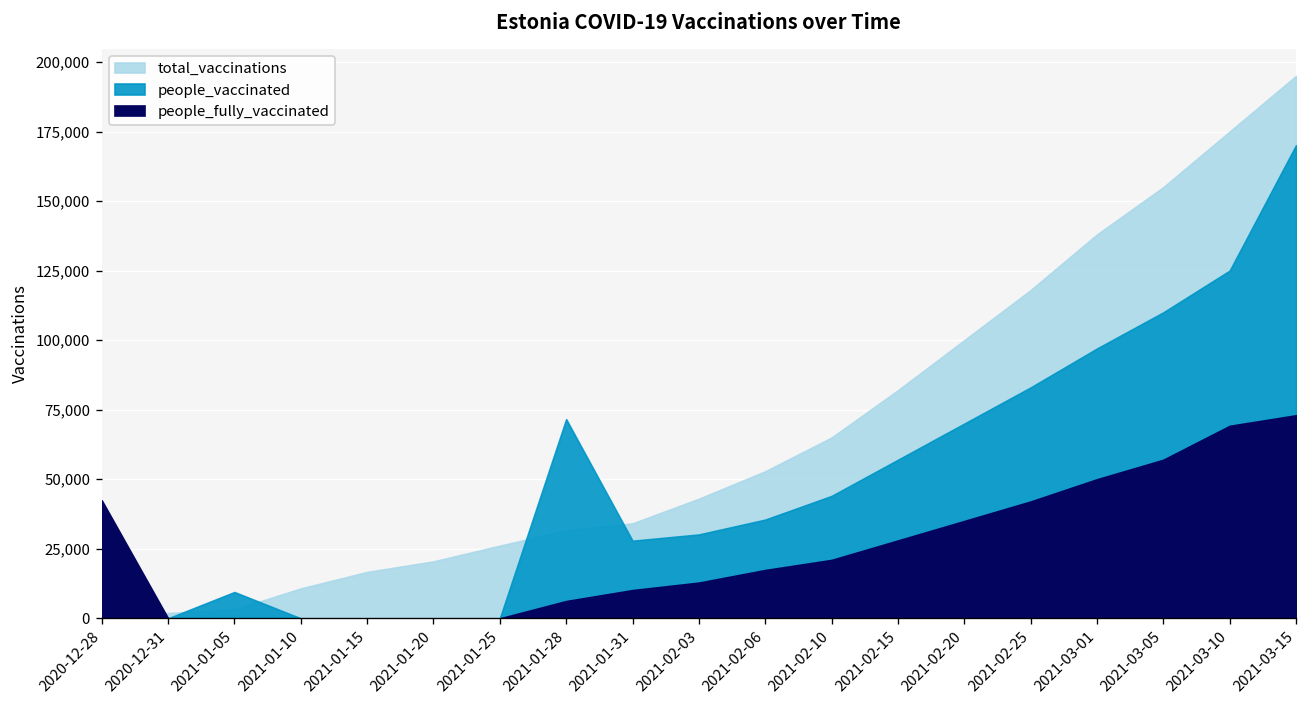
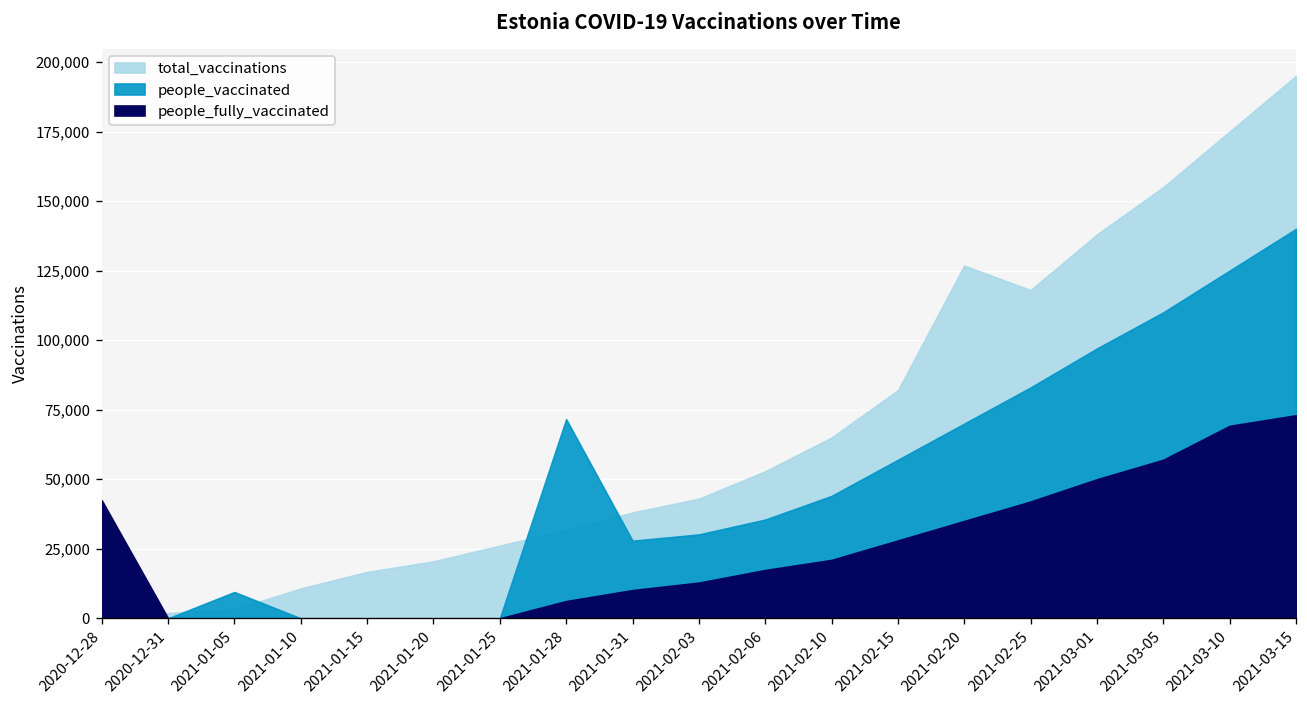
  {
    "total_vaccinations": {
      "2020-12-31": "2,000",
      "2021-01-05": "3,000",
      "2021-01-10": "11,000",
      "2021-01-15": "17,000",
      "2021-01-20": "20,000",
      "2021-01-25": "26,000",
      "2021-01-28": "32,000",
-     "2021-01-31": "34,000",
+     "2021-01-31": "38,000",
      "2021-02-03": "43,000",
      "2021-02-06": "53,000",
      "2021-02-10": "65,000",
      "2021-02-15": "82,000",
-     "2021-02-20": "100,000",
+     "2021-02-20": "127,000",
      "2021-02-25": "118,000",
      "2021-03-01": "138,000",
      "2021-03-05": "155,000",
      "2021-03-10": "175,000",
      "2021-03-15": "195,000"
    },
    "people_vaccinated": {
      "2021-01-05": "9,000",
      "2021-01-28": "72,000",
      "2021-01-31": "28,000",
      "2021-02-03": "30,000",
      "2021-02-06": "35,000",
      "2021-02-10": "44,000",
      "2021-02-15": "57,000",
      "2021-02-20": "70,000",
      "2021-02-25": "83,000",
      "2021-03-01": "97,000",
      "2021-03-05": "110,000",
      "2021-03-10": "125,000",
-     "2021-03-15": "170,000"
+     "2021-03-15": "140,000"
    },
    "people_fully_vaccinated": {
      "2020-12-28": "42,000",
      "2021-01-05": "0",
      "2021-01-28": "6,000",
      "2021-01-31": "10,000",
      "2021-02-03": "13,000",
      "2021-02-06": "17,000",
      "2021-02-10": "21,000",
      "2021-02-15": "28,000",
      "2021-02-20": "35,000",
      "2021-02-25": "42,000",
      "2021-03-01": "50,000",
      "2021-03-05": "57,000",
      "2021-03-10": "69,000",
      "2021-03-15": "73,000"
    }
  }
